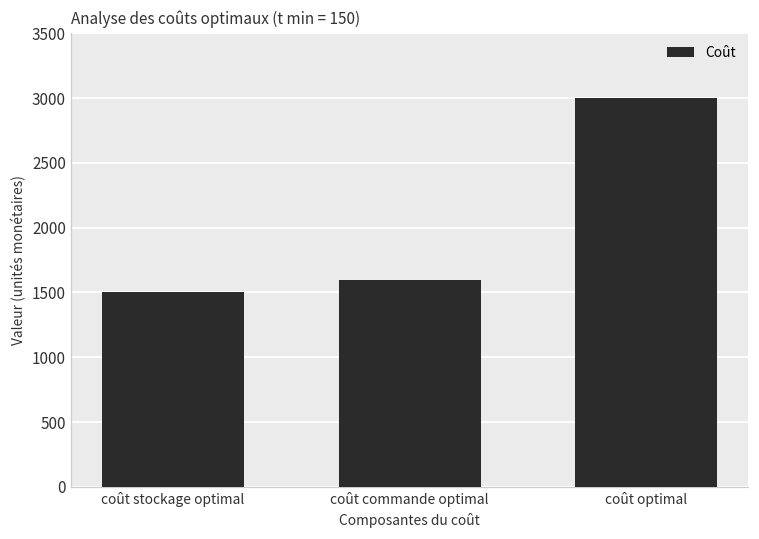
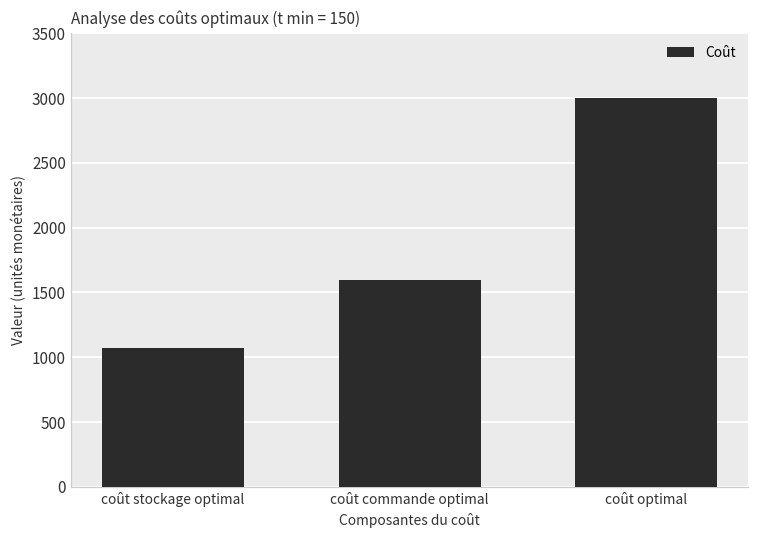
  {
-   "coût stockage optimal": 1500,
+   "coût stockage optimal": 1080,
    "coût commande optimal": 1600,
    "coût optimal": 3000
  }
